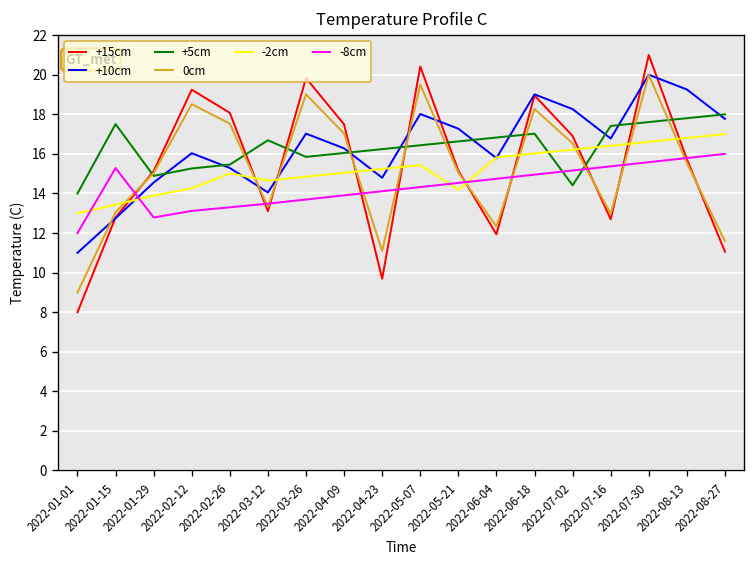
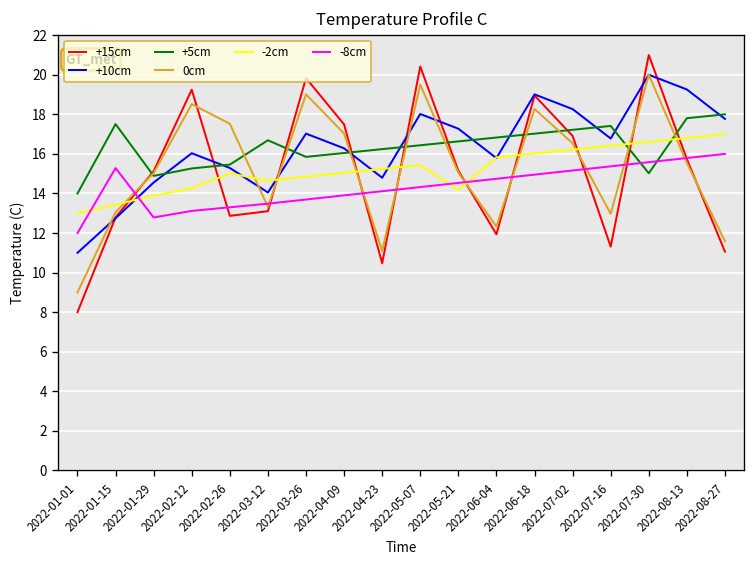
  {
    "+15cm": {
      "2022-01-01": 8.0,
      "2022-02-12": 19.2,
-     "2022-02-26": 18.1,
+     "2022-02-26": 12.9,
      "2022-03-12": 13.1,
      "2022-04-09": 17.5,
-     "2022-04-23": 9.7,
+     "2022-04-23": 10.5,
      "2022-05-07": 20.4,
      "2022-06-04": 11.9,
      "2022-07-02": 16.9,
-     "2022-07-16": 12.7,
+     "2022-07-16": 11.3,
      "2022-07-30": 21.0,
      "2022-08-27": 11.1
    },
    "+10cm": {
      "2022-01-01": 11.0,
      "2022-01-29": 14.6,
      "2022-02-12": 16.0,
      "2022-02-26": 15.3,
      "2022-03-12": 14.1,
      "2022-03-26": 17.0,
      "2022-04-09": 16.3,
      "2022-04-23": 14.8,
      "2022-05-07": 18.0,
      "2022-05-21": 17.3,
      "2022-07-02": 18.3,
      "2022-07-16": 16.8,
      "2022-08-13": 19.3,
      "2022-08-27": 17.8
    },
    "+5cm": {
      "2022-01-01": 14.0,
      "2022-01-15": 17.5,
      "2022-02-12": 15.3,
      "2022-02-26": 15.5,
      "2022-03-12": 16.7,
      "2022-03-26": 15.9,
      "2022-04-09": 16.0,
      "2022-04-23": 16.2,
      "2022-05-07": 16.4,
      "2022-05-21": 16.6,
      "2022-06-04": 16.8,
      "2022-06-18": 17.0,
-     "2022-07-02": 14.4,
+     "2022-07-02": 17.2,
      "2022-07-16": 17.4,
-     "2022-07-30": 17.6,
+     "2022-07-30": 15.0,
      "2022-08-13": 17.8,
      "2022-08-27": 18.0
    },
    "0cm": {
      "2022-01-01": 9.0,
      "2022-01-15": 13.1,
      "2022-02-12": 18.5,
      "2022-02-26": 17.5,
      "2022-03-12": 13.3,
      "2022-03-26": 19.0,
      "2022-04-09": 17.0,
      "2022-04-23": 11.1,
      "2022-05-07": 19.5,
      "2022-06-04": 12.3,
      "2022-06-18": 18.3,
      "2022-07-02": 16.5,
      "2022-07-16": 13.0,
      "2022-08-13": 15.5,
      "2022-08-27": 11.6
    },
    "-2cm": {
      "2022-01-01": 13.0,
      "2022-01-15": 13.4,
      "2022-01-29": 13.9,
      "2022-02-12": 14.3,
      "2022-02-26": 15.0,
      "2022-03-12": 14.7,
      "2022-03-26": 14.8,
      "2022-04-09": 15.0,
      "2022-04-23": 15.2,
      "2022-05-07": 15.4,
      "2022-05-21": 14.2,
      "2022-06-18": 16.0,
      "2022-07-02": 16.2,
      "2022-07-16": 16.4,
      "2022-07-30": 16.6,
      "2022-08-13": 16.8,
      "2022-08-27": 17.0
    },
    "-8cm": {
      "2022-01-01": 12.0,
      "2022-01-15": 15.3,
      "2022-01-29": 12.8,
      "2022-02-12": 13.1,
      "2022-02-26": 13.3,
      "2022-03-12": 13.5,
      "2022-03-26": 13.7,
      "2022-04-09": 13.9,
      "2022-04-23": 14.1,
      "2022-05-07": 14.3,
      "2022-05-21": 14.5,
      "2022-06-04": 14.7,
      "2022-06-18": 15.0,
      "2022-07-02": 15.2,
      "2022-07-16": 15.4,
      "2022-07-30": 15.6,
      "2022-08-27": 16.0
    }
  }
